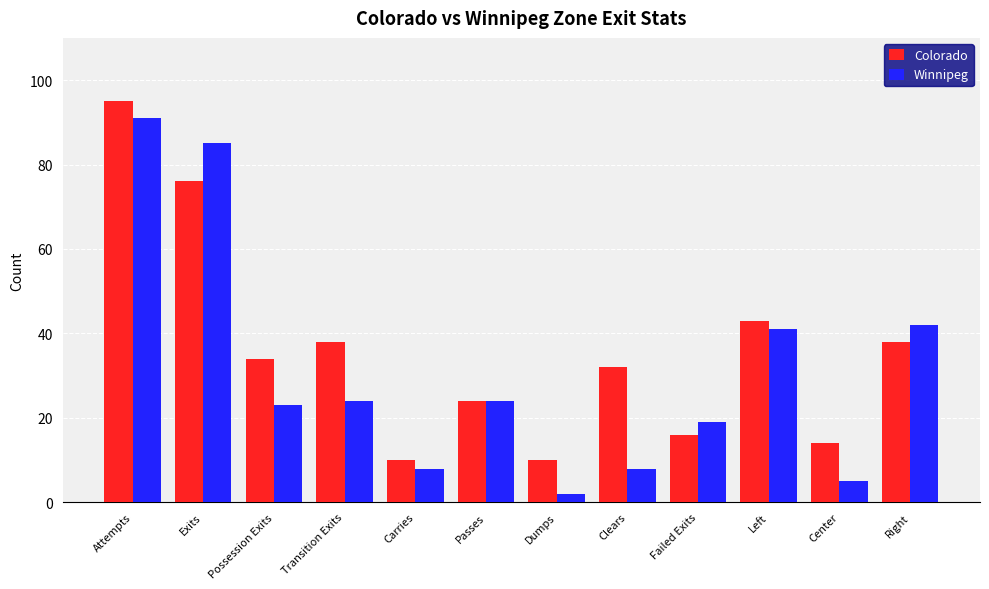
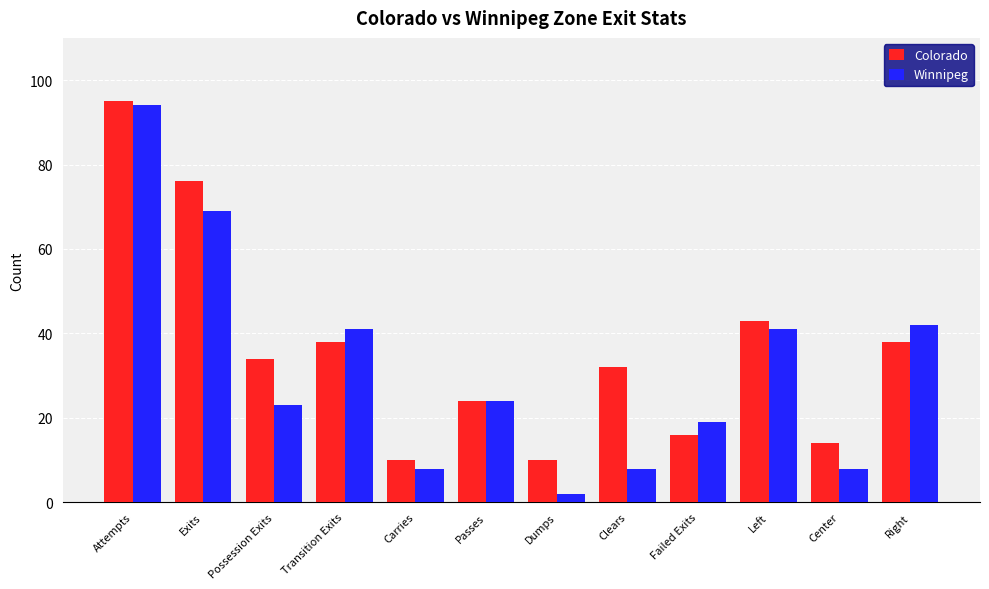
  {
    "Colorado": {
      "Attempts": 95,
      "Exits": 76,
      "Possession Exits": 34,
      "Transition Exits": 38,
      "Carries": 10,
      "Passes": 24,
      "Dumps": 10,
      "Clears": 32,
      "Failed Exits": 16,
      "Left": 43,
      "Center": 14,
      "Right": 38
    },
    "Winnipeg": {
-     "Attempts": 91,
-     "Exits": 85,
+     "Attempts": 94,
+     "Exits": 69,
      "Possession Exits": 23,
-     "Transition Exits": 24,
+     "Transition Exits": 41,
      "Carries": 8,
      "Passes": 24,
      "Dumps": 2,
      "Clears": 8,
      "Failed Exits": 19,
      "Left": 41,
-     "Center": 5,
+     "Center": 8,
      "Right": 42
    }
  }
